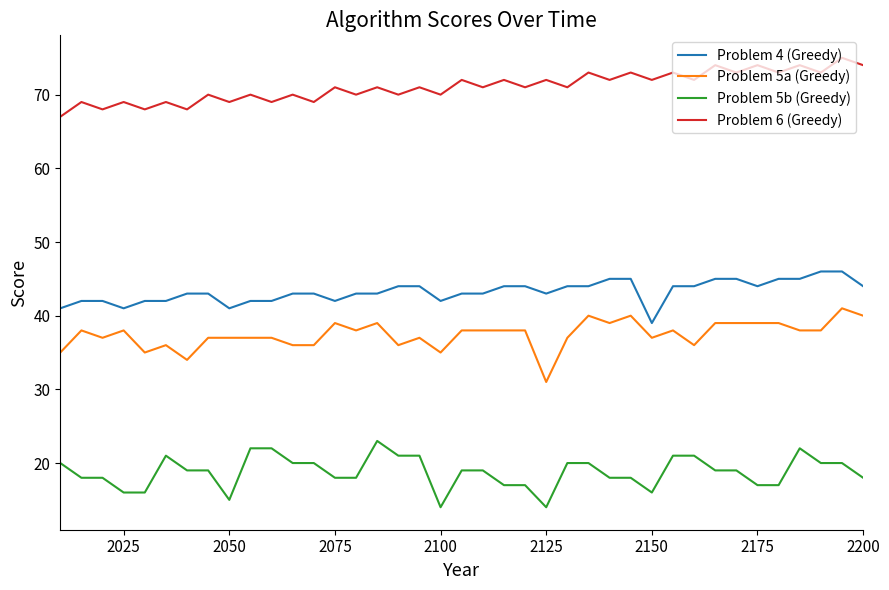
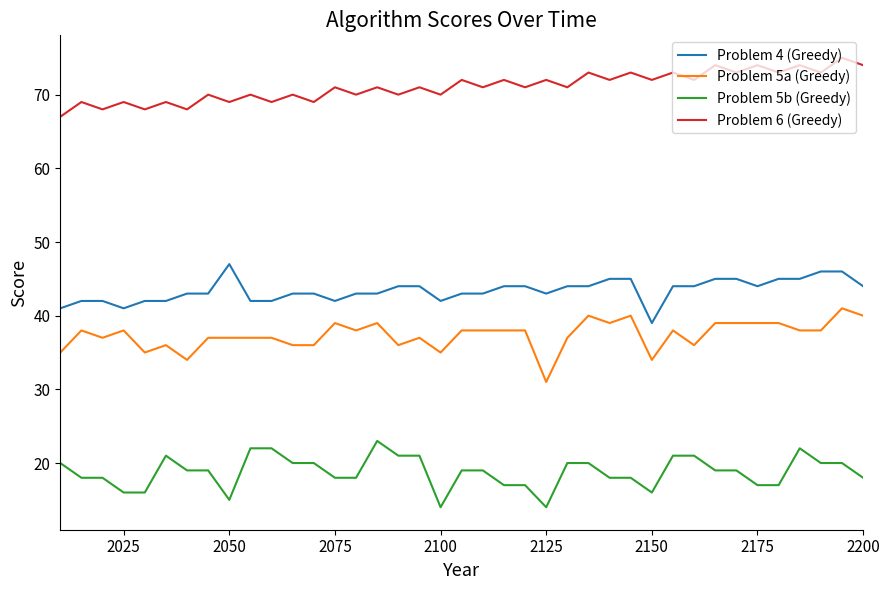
  {
    "Problem 4 (Greedy)": {
      "2025": 41,
-     "2050": 41,
+     "2050": 47,
      "2075": 42,
      "2100": 42,
      "2125": 43,
      "2150": 39,
      "2175": 44,
      "2200": 44
    },
    "Problem 5a (Greedy)": {
      "2025": 38,
      "2050": 37,
      "2075": 39,
      "2100": 35,
      "2125": 31,
-     "2150": 37,
+     "2150": 34,
      "2175": 39,
      "2200": 40
    },
    "Problem 5b (Greedy)": {
      "2025": 16,
      "2050": 15,
      "2075": 18,
      "2100": 14,
      "2125": 14,
      "2150": 16,
      "2175": 17,
      "2200": 18
    },
    "Problem 6 (Greedy)": {
      "2025": 69,
      "2050": 69,
      "2075": 71,
      "2100": 70,
      "2125": 72,
      "2150": 72,
      "2200": 74
    }
  }
